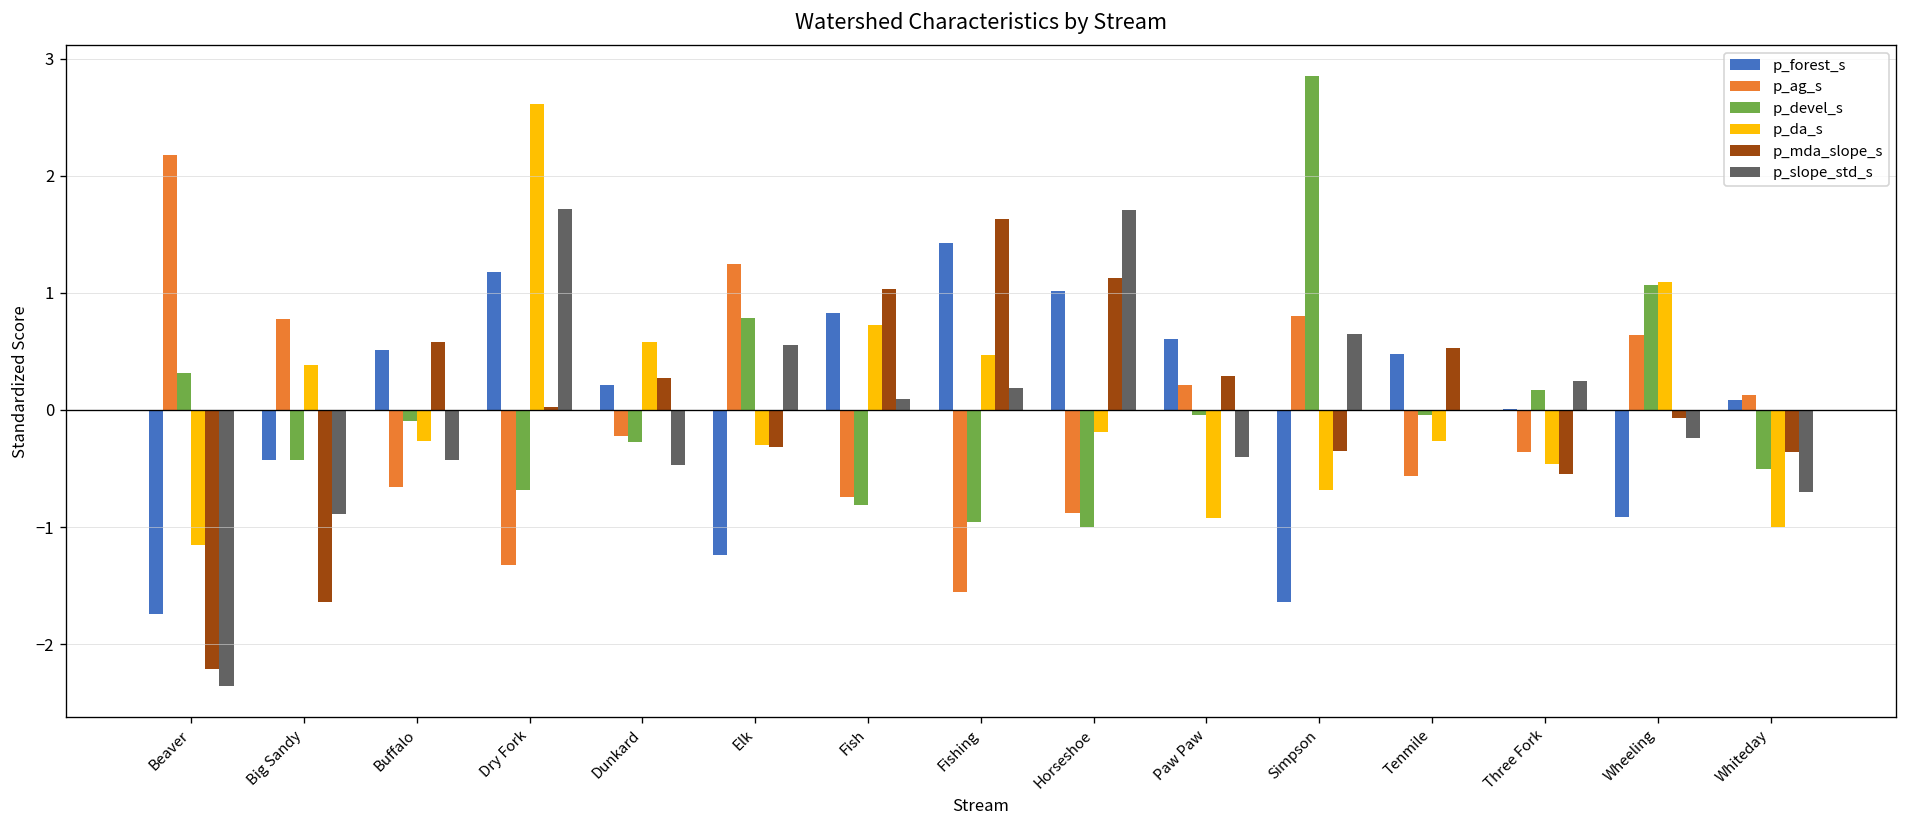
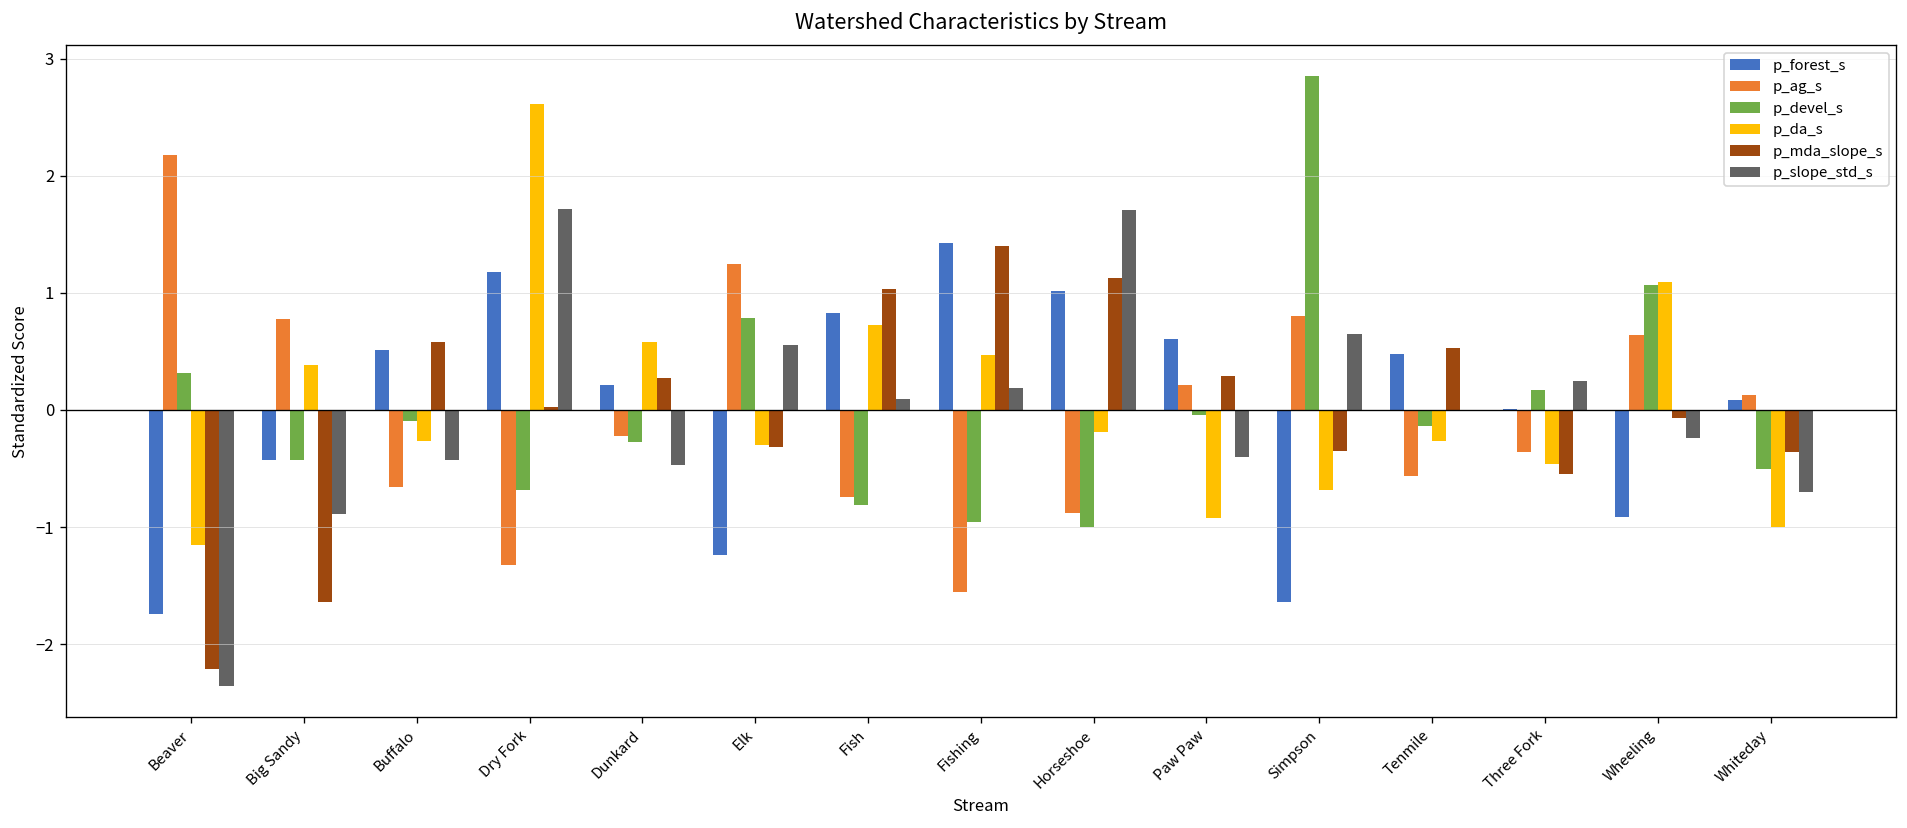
  {
    "p_forest_s": {
      "Beaver": -1.7,
      "Big Sandy": -0.4,
      "Buffalo": 0.5,
      "Dry Fork": 1.2,
      "Dunkard": 0.2,
      "Elk": -1.2,
      "Fish": 0.8,
      "Fishing": 1.4,
      "Horseshoe": 1.0,
      "Paw Paw": 0.6,
      "Simpson": -1.6,
      "Tenmile": 0.5,
      "Wheeling": -0.9,
      "Whiteday": 0.1
    },
    "p_ag_s": {
      "Beaver": 2.2,
      "Big Sandy": 0.8,
      "Buffalo": -0.7,
      "Dry Fork": -1.3,
      "Dunkard": -0.2,
      "Elk": 1.2,
      "Fish": -0.7,
      "Fishing": -1.6,
      "Horseshoe": -0.9,
      "Paw Paw": 0.2,
      "Simpson": 0.8,
      "Tenmile": -0.6,
      "Three Fork": -0.4,
      "Wheeling": 0.6,
      "Whiteday": 0.1
    },
    "p_devel_s": {
      "Beaver": 0.3,
      "Big Sandy": -0.4,
      "Buffalo": -0.1,
      "Dry Fork": -0.7,
      "Dunkard": -0.3,
      "Elk": 0.8,
      "Fish": -0.8,
      "Fishing": -1.0,
      "Horseshoe": -1.0,
      "Paw Paw": 0.0,
      "Simpson": 2.9,
-     "Tenmile": 0.0,
+     "Tenmile": -0.1,
      "Three Fork": 0.2,
      "Wheeling": 1.1,
      "Whiteday": -0.5
    },
    "p_da_s": {
      "Beaver": -1.2,
      "Big Sandy": 0.4,
      "Buffalo": -0.3,
      "Dry Fork": 2.6,
      "Dunkard": 0.6,
      "Elk": -0.3,
      "Fish": 0.7,
      "Fishing": 0.5,
      "Horseshoe": -0.2,
      "Paw Paw": -0.9,
      "Simpson": -0.7,
      "Tenmile": -0.3,
      "Three Fork": -0.5,
      "Wheeling": 1.1,
      "Whiteday": -1.0
    },
    "p_mda_slope_s": {
      "Beaver": -2.2,
      "Big Sandy": -1.6,
      "Buffalo": 0.6,
      "Dry Fork": 0.0,
      "Dunkard": 0.3,
      "Elk": -0.3,
      "Fish": 1.0,
-     "Fishing": 1.6,
+     "Fishing": 1.4,
      "Horseshoe": 1.1,
      "Paw Paw": 0.3,
      "Simpson": -0.4,
      "Tenmile": 0.5,
      "Three Fork": -0.5,
      "Wheeling": -0.1,
      "Whiteday": -0.4
    },
    "p_slope_std_s": {
      "Beaver": -2.4,
      "Big Sandy": -0.9,
      "Buffalo": -0.4,
      "Dry Fork": 1.7,
      "Dunkard": -0.5,
      "Elk": 0.6,
      "Fish": 0.1,
      "Fishing": 0.2,
      "Horseshoe": 1.7,
      "Paw Paw": -0.4,
      "Simpson": 0.7,
      "Three Fork": 0.2,
      "Wheeling": -0.2,
      "Whiteday": -0.7
    }
  }
